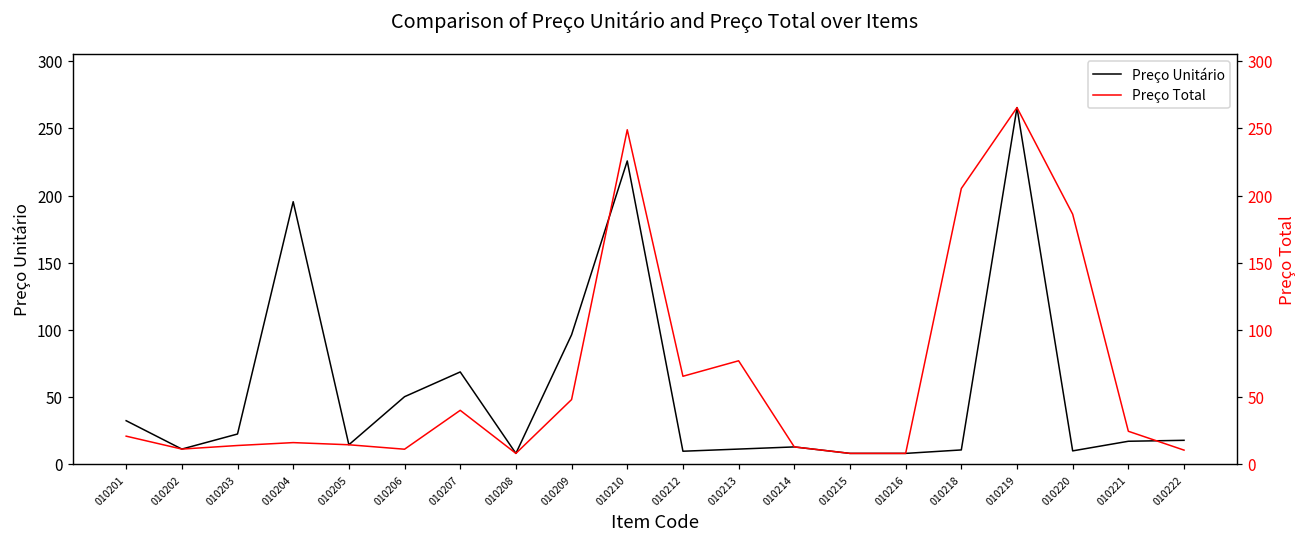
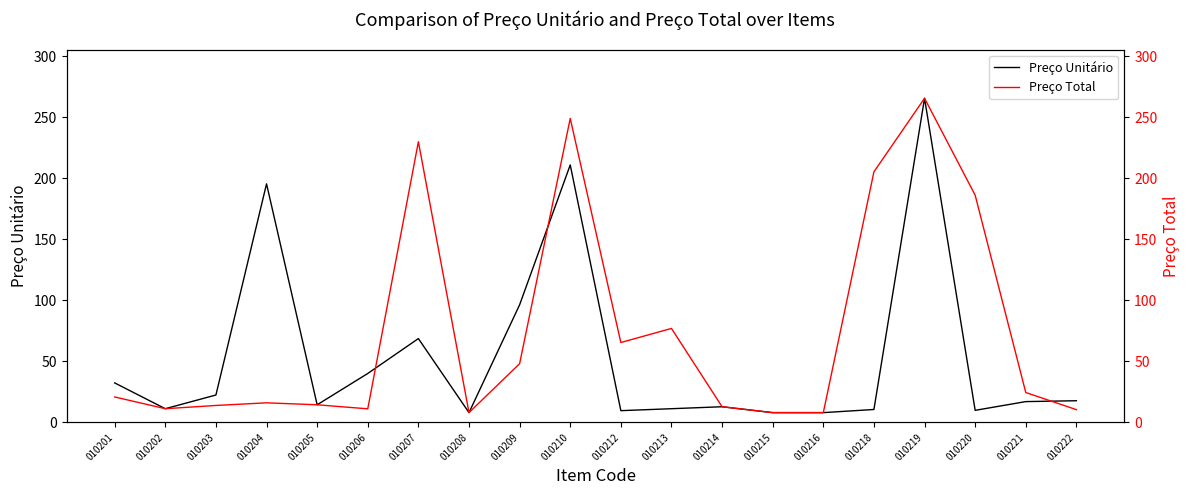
  {
    "Preço Unitário": {
      "010201": 32,
      "010202": 11,
      "010203": 22,
      "010204": 195,
      "010205": 14,
-     "010206": 50,
+     "010206": 40,
      "010207": 69,
      "010208": 8,
      "010209": 96,
-     "010210": 226,
+     "010210": 211,
      "010212": 10,
      "010213": 11,
      "010214": 13,
      "010215": 8,
      "010216": 8,
      "010218": 11,
      "010219": 266,
      "010220": 10,
      "010221": 17,
      "010222": 18
    },
    "Preço Total": {
      "010201": 21,
      "010202": 11,
      "010203": 14,
      "010204": 16,
      "010205": 14,
      "010206": 11,
-     "010207": 40,
+     "010207": 230,
      "010208": 8,
      "010209": 48,
      "010210": 249,
      "010212": 65,
      "010213": 77,
      "010214": 13,
      "010215": 8,
      "010216": 8,
      "010218": 205,
      "010219": 266,
      "010220": 186,
      "010221": 24,
      "010222": 10
    }
  }
